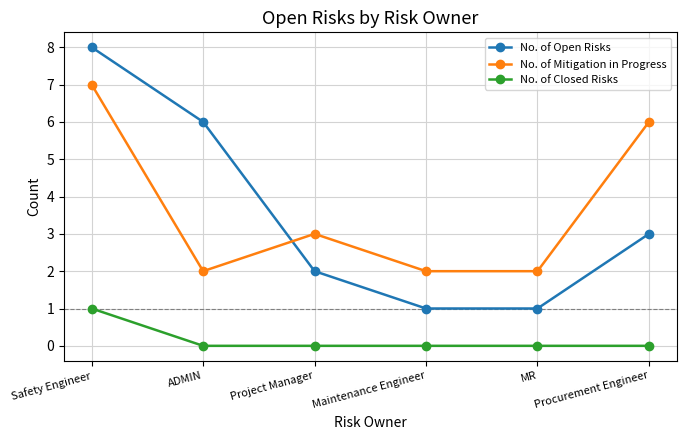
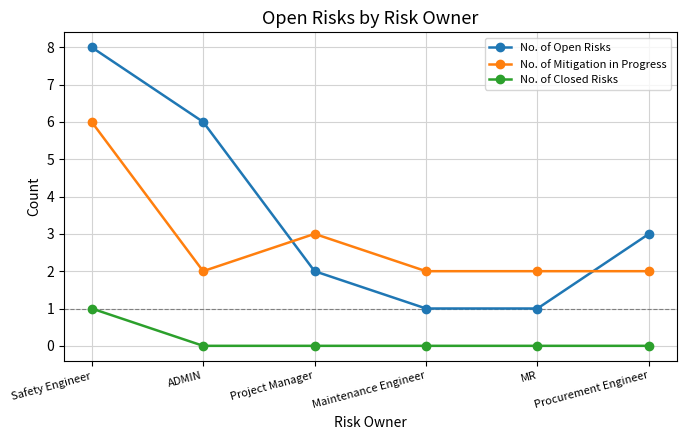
  {
    "No. of Open Risks": {
      "Safety Engineer": 8,
      "ADMIN": 6,
      "Project Manager": 2,
      "Maintenance Engineer": 1,
      "MR": 1,
      "Procurement Engineer": 3
    },
    "No. of Mitigation in Progress": {
-     "Safety Engineer": 7,
+     "Safety Engineer": 6,
      "ADMIN": 2,
      "Project Manager": 3,
      "Maintenance Engineer": 2,
      "MR": 2,
-     "Procurement Engineer": 6
+     "Procurement Engineer": 2
    },
    "No. of Closed Risks": {
      "Safety Engineer": 1,
      "ADMIN": 0,
      "Project Manager": 0,
      "Maintenance Engineer": 0,
      "MR": 0,
      "Procurement Engineer": 0
    }
  }
